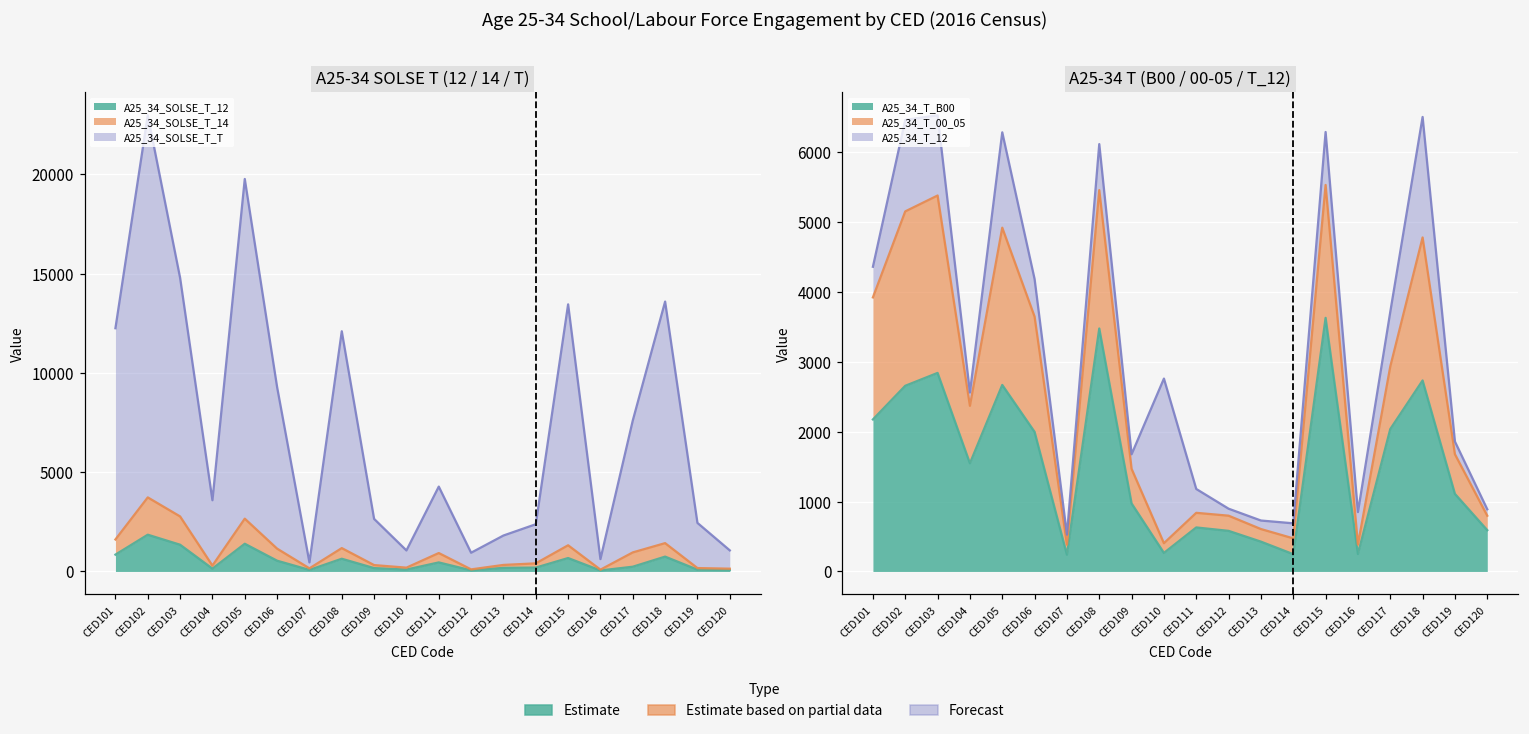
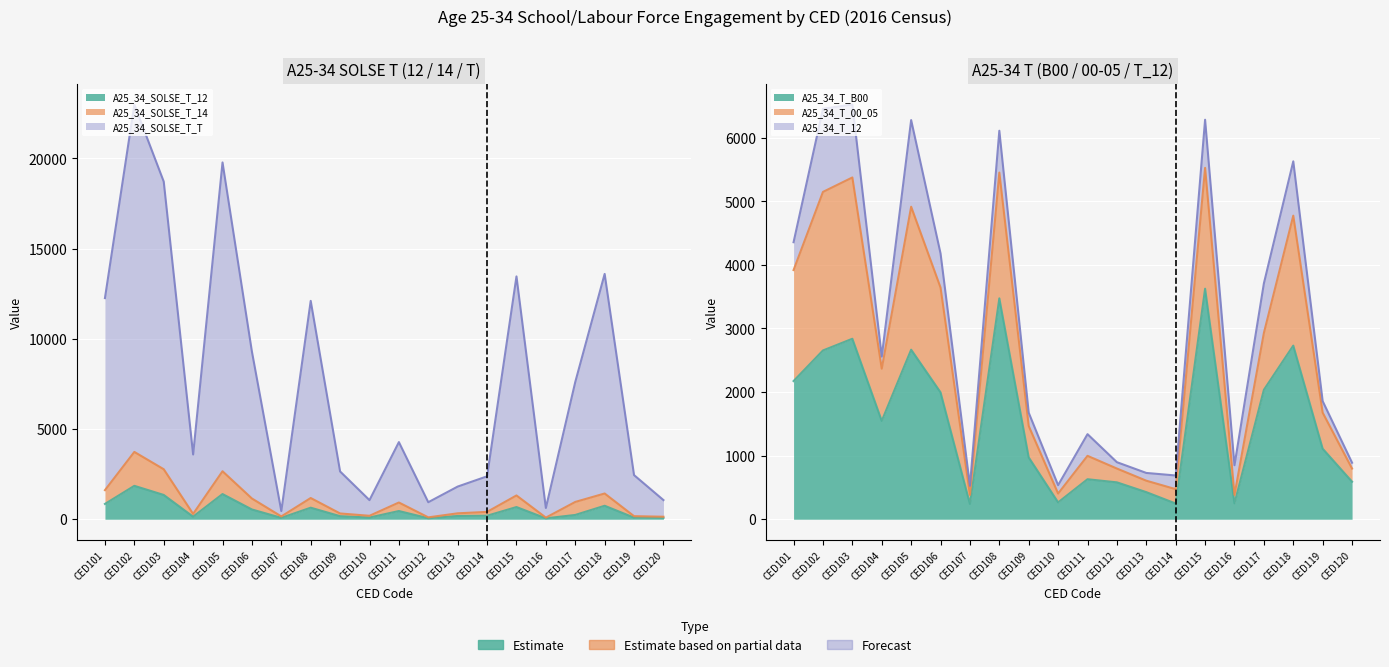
  {
    "A25-34 SOLSE T (12 / 14 / T)": {
      "A25_34_SOLSE_T_12": {
        "CED101": 800,
        "CED102": 1900,
        "CED103": 1300,
        "CED104": 100,
        "CED105": 1400,
        "CED106": 500,
        "CED108": 600,
        "CED109": 200,
        "CED111": 500,
        "CED113": 200,
        "CED114": 200,
        "CED115": 700,
        "CED117": 200,
        "CED118": 700
      },
      "A25_34_SOLSE_T_14": {
        "CED101": 800,
        "CED102": 1900,
        "CED103": 1400,
        "CED104": 200,
        "CED105": 1300,
        "CED106": 600,
        "CED108": 500,
        "CED109": 200,
        "CED111": 500,
        "CED113": 100,
        "CED114": 200,
        "CED115": 600,
        "CED117": 700,
        "CED118": 700
      },
      "A25_34_SOLSE_T_T": {
        "CED101": 10600,
-       "CED103": 12000,
+       "CED103": 15900,
        "CED104": 3300,
        "CED105": 17100,
        "CED106": 8100,
        "CED107": 300,
        "CED108": 10900,
        "CED109": 2300,
        "CED110": 900,
        "CED111": 3300,
        "CED112": 800,
        "CED113": 1500,
        "CED114": 2000,
        "CED115": 12100,
        "CED116": 500,
        "CED117": 6600,
        "CED118": 12200,
        "CED119": 2300,
        "CED120": 900
      }
    },
    "A25-34 T (B00 / 00-05 / T_12)": {
      "A25_34_T_B00": {
        "CED101": 2200,
        "CED102": 2700,
        "CED103": 2800,
        "CED104": 1500,
        "CED105": 2700,
        "CED106": 2000,
        "CED107": 200,
        "CED108": 3500,
        "CED109": 1000,
        "CED110": 300,
        "CED111": 600,
        "CED112": 600,
        "CED113": 400,
        "CED114": 200,
        "CED115": 3600,
        "CED116": 300,
        "CED117": 2000,
        "CED118": 2700,
        "CED119": 1100,
        "CED120": 600
      },
      "A25_34_T_00_05": {
        "CED101": 1700,
        "CED102": 2500,
        "CED103": 2500,
        "CED104": 800,
        "CED105": 2200,
        "CED106": 1600,
        "CED107": 100,
        "CED108": 2000,
        "CED109": 500,
        "CED110": 100,
-       "CED111": 200,
+       "CED111": 400,
        "CED112": 200,
        "CED113": 200,
        "CED114": 200,
        "CED115": 1900,
        "CED116": 100,
        "CED117": 900,
        "CED118": 2000,
        "CED119": 600,
        "CED120": 200
      },
      "A25_34_T_12": {
        "CED101": 400,
        "CED104": 200,
        "CED105": 1400,
        "CED106": 500,
        "CED107": 100,
        "CED108": 700,
        "CED109": 200,
-       "CED110": 2400,
+       "CED110": 100,
        "CED111": 300,
        "CED112": 100,
        "CED113": 100,
        "CED114": 200,
        "CED115": 800,
        "CED116": 500,
        "CED117": 800,
-       "CED118": 1700,
+       "CED118": 900,
        "CED119": 200,
        "CED120": 100
      }
    }
  }
